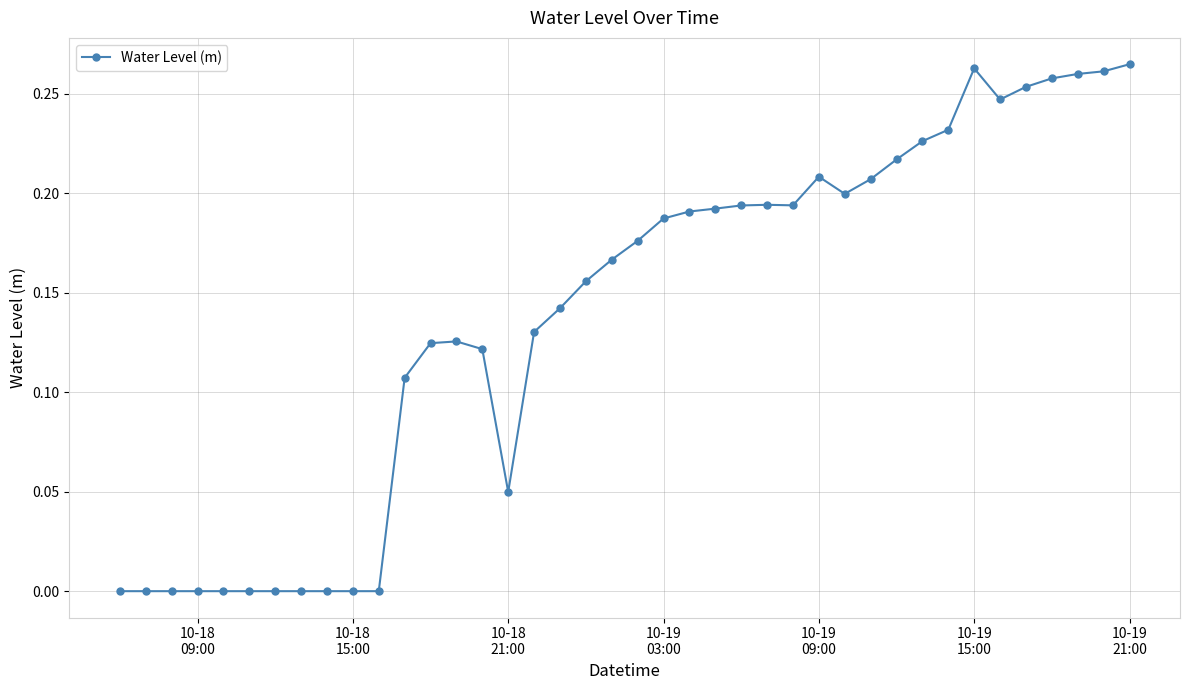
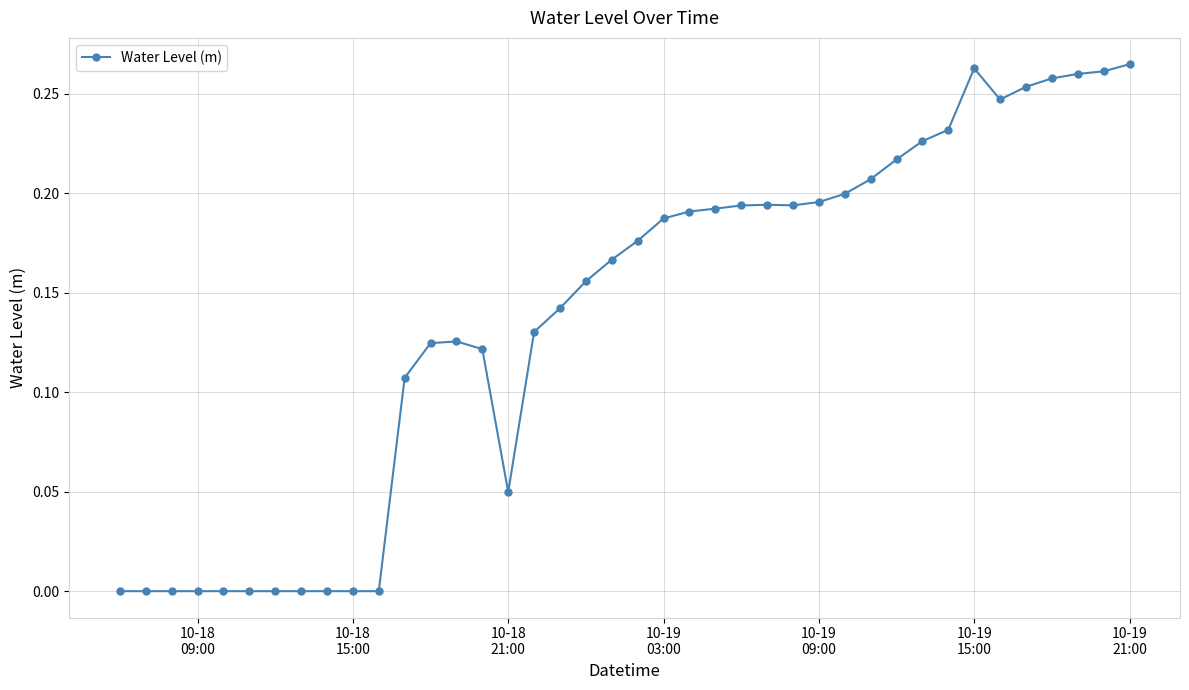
  {
    "10-18 09:00": 0.000,
    "10-18 15:00": 0.000,
    "10-18 21:00": 0.050,
    "10-19 03:00": 0.187,
-   "10-19 09:00": 0.208,
+   "10-19 09:00": 0.196,
    "10-19 15:00": 0.263,
    "10-19 21:00": 0.265
  }
